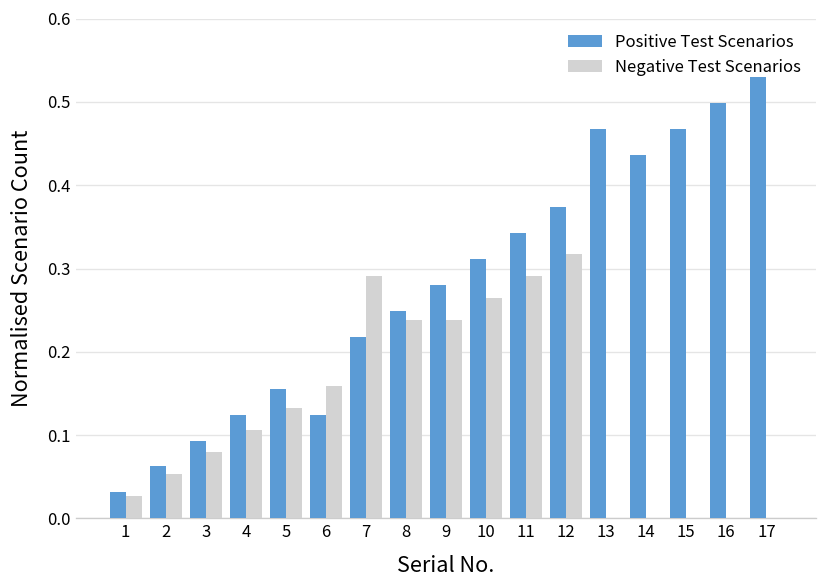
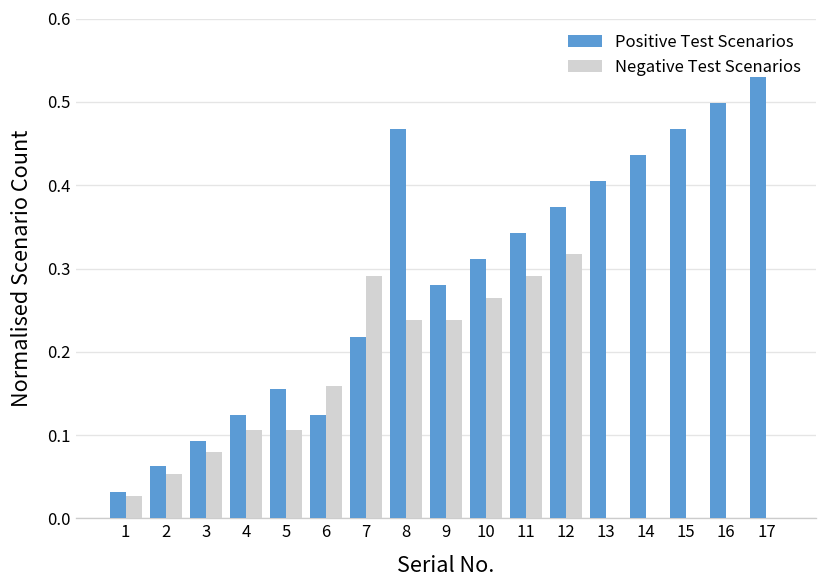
  {
    "Positive Test Scenarios": {
      "1": 0.03,
      "2": 0.06,
      "3": 0.09,
      "4": 0.12,
      "5": 0.16,
      "6": 0.12,
      "7": 0.22,
-     "8": 0.25,
+     "8": 0.47,
      "9": 0.28,
      "10": 0.31,
      "11": 0.34,
      "12": 0.37,
-     "13": 0.47,
+     "13": 0.41,
      "14": 0.44,
      "15": 0.47,
      "16": 0.50,
      "17": 0.53
    },
    "Negative Test Scenarios": {
      "1": 0.03,
      "2": 0.05,
      "3": 0.08,
      "4": 0.11,
-     "5": 0.13,
+     "5": 0.11,
      "6": 0.16,
      "7": 0.29,
      "8": 0.24,
      "9": 0.24,
      "10": 0.26,
      "11": 0.29,
      "12": 0.32,
      "13": 0.00,
      "14": 0.00,
      "15": 0.00,
      "16": 0.00,
      "17": 0.00
    }
  }
